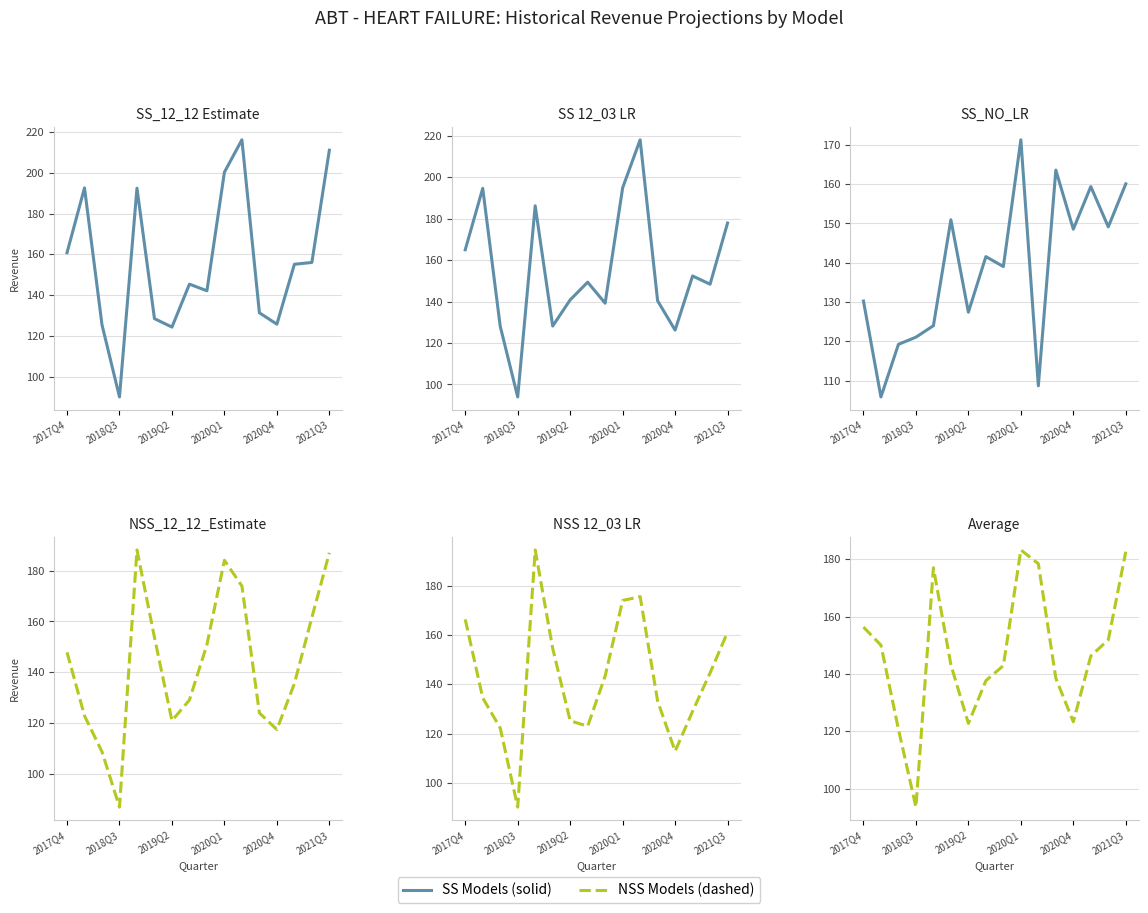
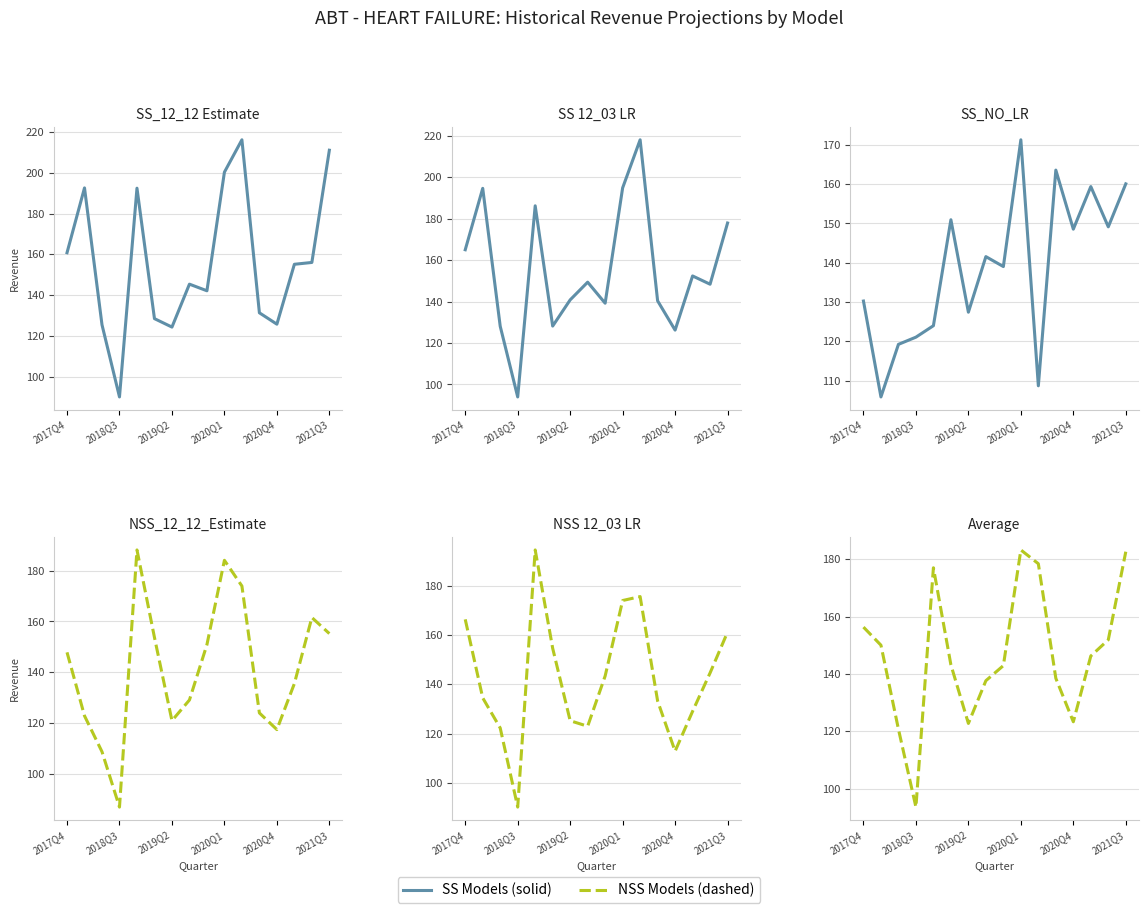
  {
    "SS_12_12 Estimate": {
      "2017Q4": 161,
      "2018Q3": 90,
      "2019Q2": 124,
      "2020Q1": 200,
      "2020Q4": 126,
      "2021Q3": 211
    },
    "SS 12_03 LR": {
      "2017Q4": 165,
      "2018Q3": 94,
      "2019Q2": 141,
      "2020Q1": 195,
      "2020Q4": 126,
      "2021Q3": 178
    },
    "SS_NO_LR": {
      "2017Q4": 130,
      "2018Q3": 121,
      "2019Q2": 127,
      "2020Q1": 171,
      "2020Q4": 149,
      "2021Q3": 160
    },
    "NSS_12_12_Estimate": {
      "2017Q4": 148,
      "2018Q3": 87,
      "2019Q2": 121,
      "2020Q1": 184,
      "2020Q4": 117,
-     "2021Q3": 187
+     "2021Q3": 155
    },
    "NSS 12_03 LR": {
      "2017Q4": 166,
      "2018Q3": 90,
      "2019Q2": 125,
      "2020Q1": 174,
      "2020Q4": 113,
      "2021Q3": 161
    },
    "Average": {
      "2017Q4": 156,
      "2018Q3": 94,
      "2019Q2": 123,
      "2020Q1": 183,
      "2020Q4": 123,
      "2021Q3": 183
    }
  }
